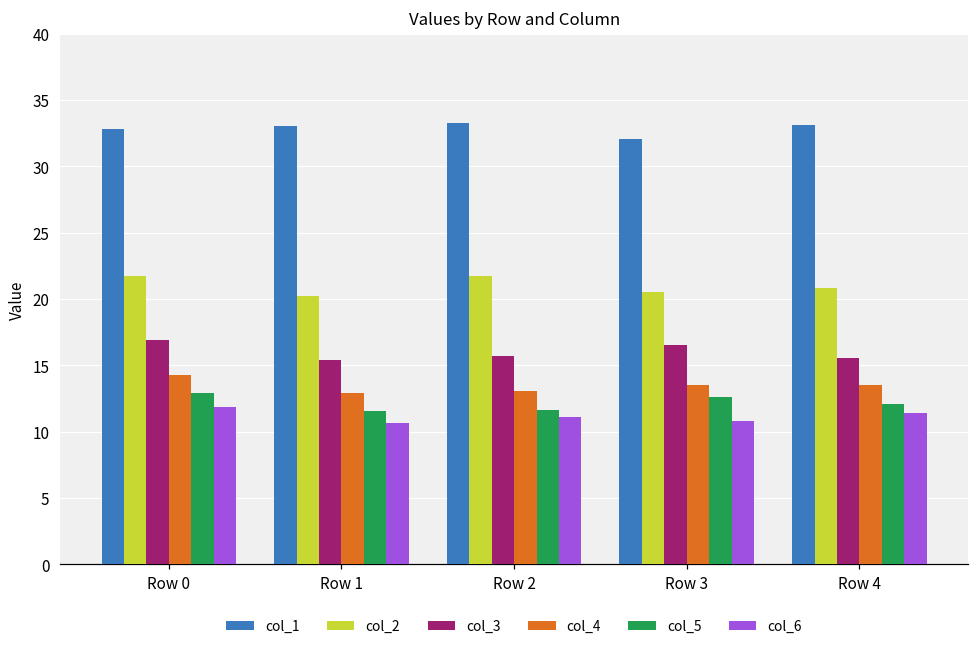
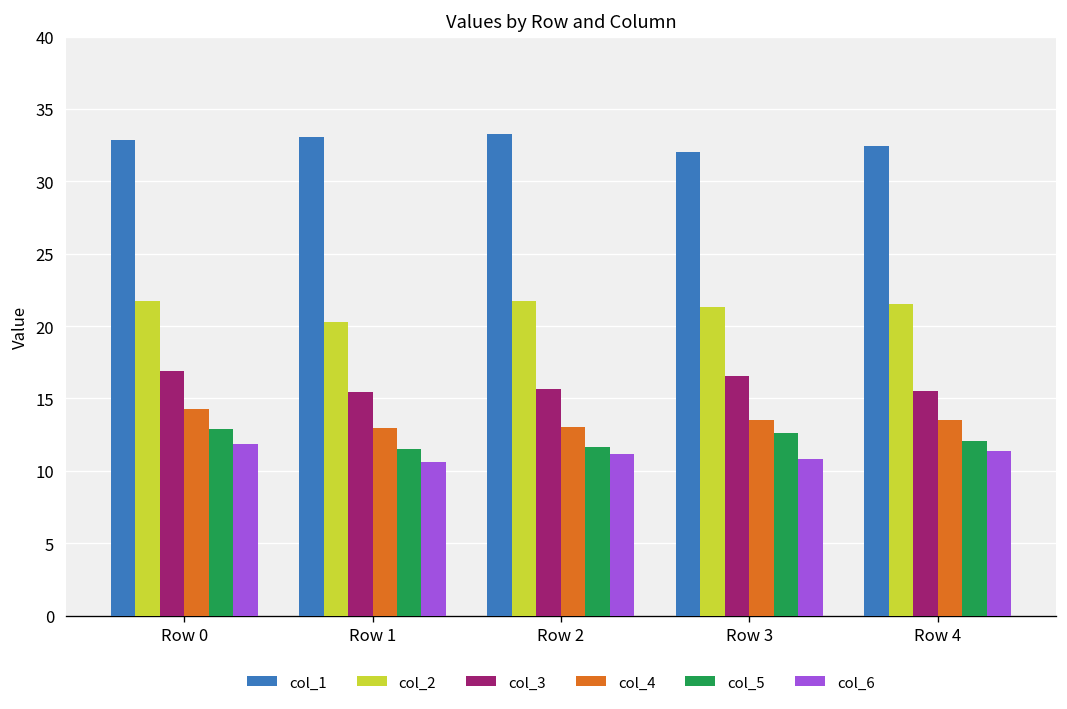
  {
    "col_1": {
      "Row 0": 32.8,
      "Row 1": 33.1,
      "Row 2": 33.3,
      "Row 3": 32.0,
-     "Row 4": 33.1
+     "Row 4": 32.4
    },
    "col_2": {
      "Row 0": 21.7,
      "Row 1": 20.3,
      "Row 2": 21.7,
-     "Row 3": 20.5,
-     "Row 4": 20.8
+     "Row 3": 21.3,
+     "Row 4": 21.5
    },
    "col_3": {
      "Row 0": 16.9,
      "Row 1": 15.4,
      "Row 2": 15.7,
      "Row 3": 16.6,
      "Row 4": 15.5
    },
    "col_4": {
      "Row 0": 14.3,
      "Row 1": 12.9,
      "Row 2": 13.0,
      "Row 3": 13.5,
      "Row 4": 13.5
    },
    "col_5": {
      "Row 0": 12.9,
      "Row 1": 11.5,
      "Row 2": 11.6,
      "Row 3": 12.6,
      "Row 4": 12.1
    },
    "col_6": {
      "Row 0": 11.9,
      "Row 1": 10.6,
      "Row 2": 11.1,
      "Row 3": 10.8,
      "Row 4": 11.4
    }
  }
